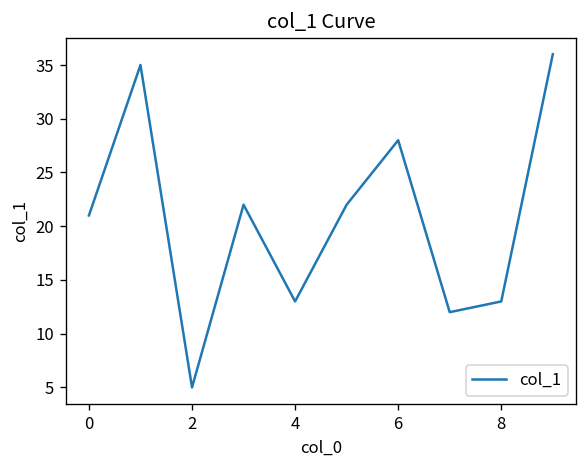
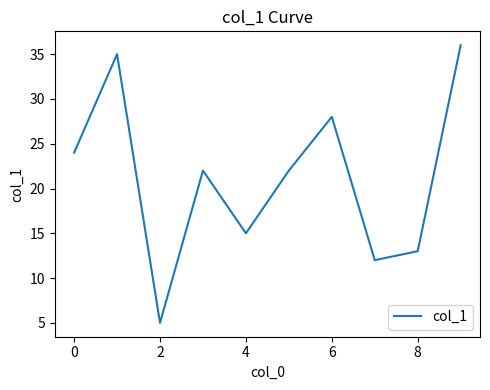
  {
-   "0": 21,
+   "0": 24,
    "2": 5,
-   "4": 13,
+   "4": 15,
    "6": 28,
    "8": 13
  }
